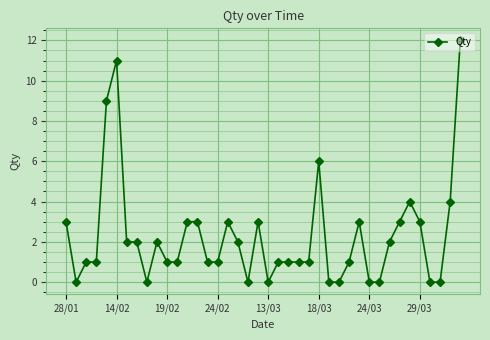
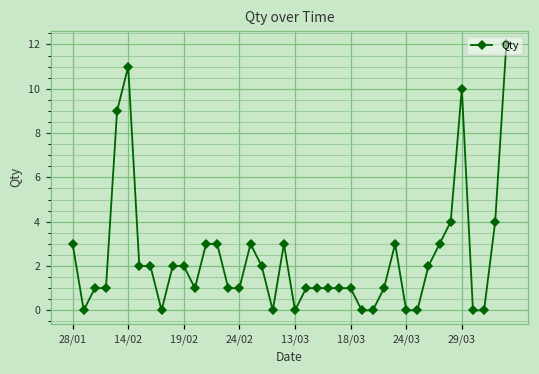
  {
    "28/01": 3,
    "14/02": 11,
-   "19/02": 1,
+   "19/02": 2,
    "24/02": 1,
    "13/03": 0,
-   "18/03": 6,
+   "18/03": 1,
    "24/03": 0,
-   "29/03": 3
+   "29/03": 10
  }
